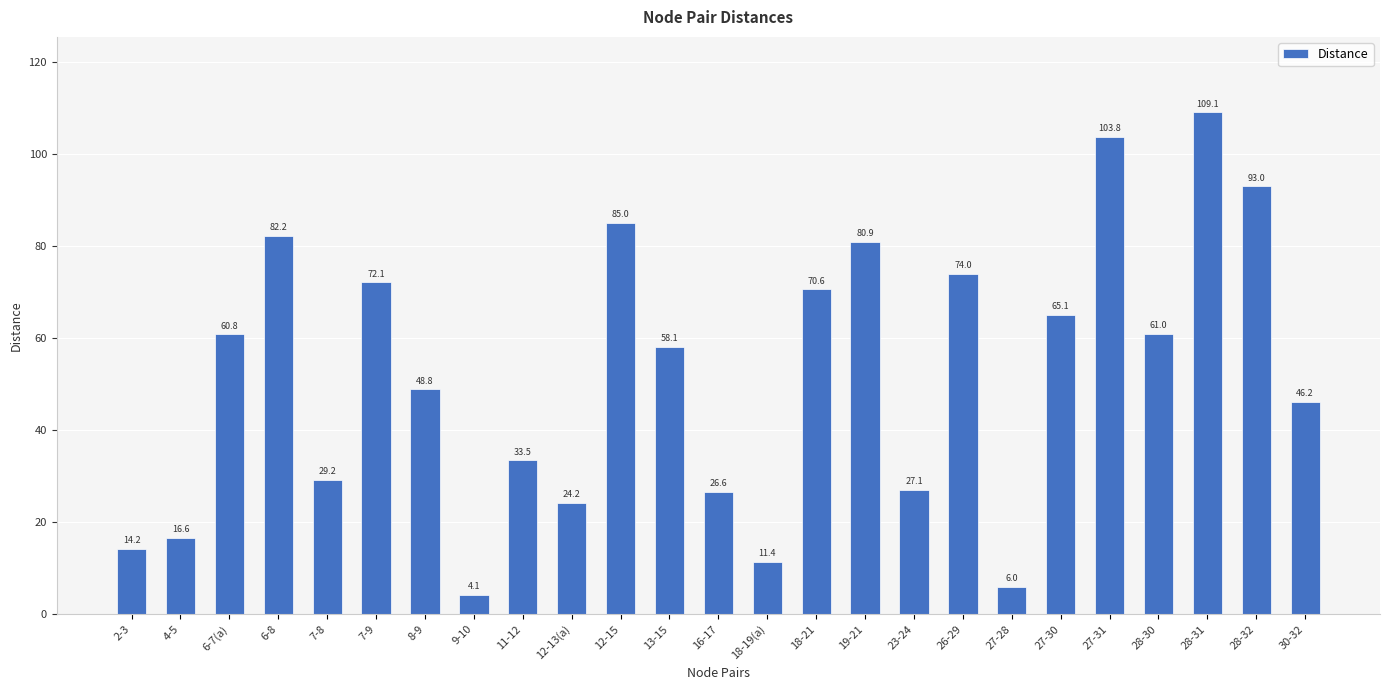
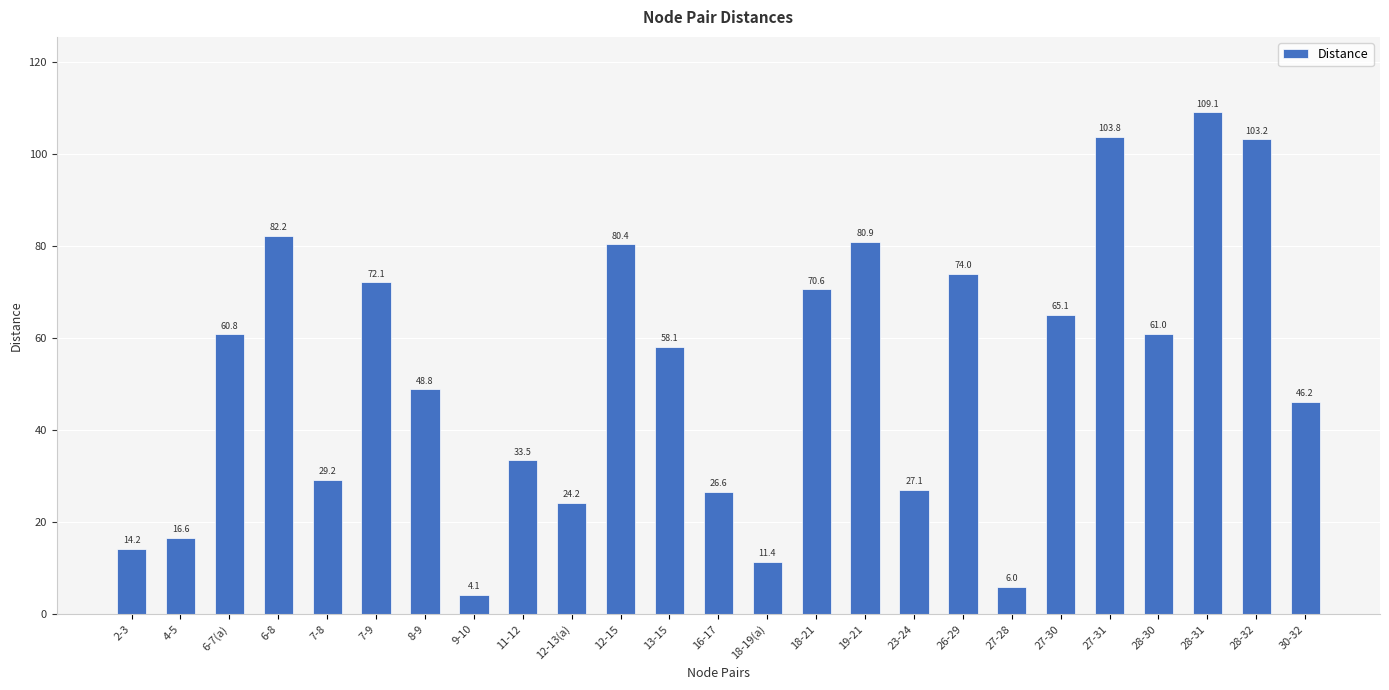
  {
    "2-3": 14.2,
    "4-5": 16.6,
    "6-7(a)": 60.8,
    "6-8": 82.2,
    "7-8": 29.2,
    "7-9": 72.1,
    "8-9": 48.8,
    "9-10": 4.1,
    "11-12": 33.5,
    "12-13(a)": 24.2,
-   "12-15": 85.0,
+   "12-15": 80.4,
    "13-15": 58.1,
    "16-17": 26.6,
    "18-19(a)": 11.4,
    "18-21": 70.6,
    "19-21": 80.9,
    "23-24": 27.1,
    "26-29": 74.0,
    "27-28": 6.0,
    "27-30": 65.1,
    "27-31": 103.8,
    "28-30": 61.0,
    "28-31": 109.1,
-   "28-32": 93.0,
+   "28-32": 103.2,
    "30-32": 46.2
  }
